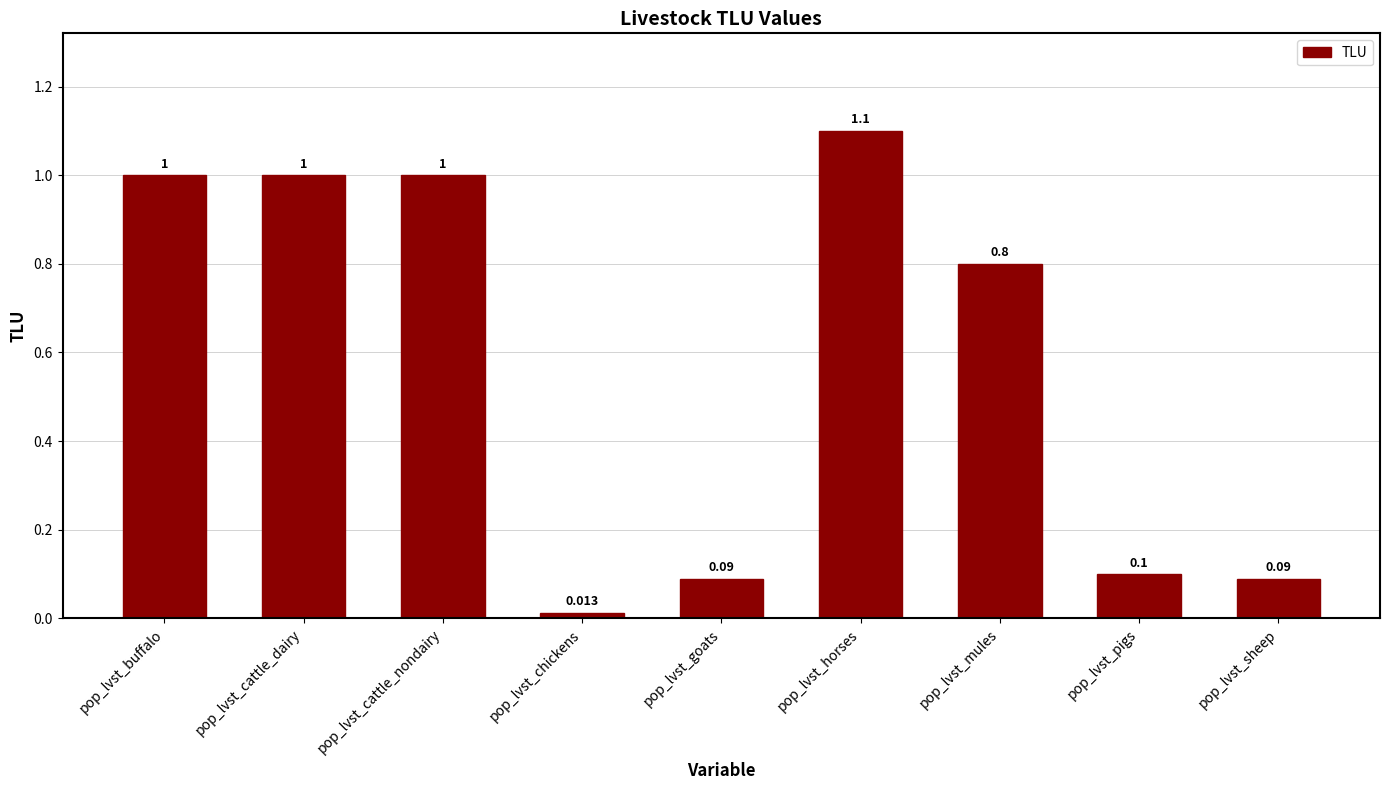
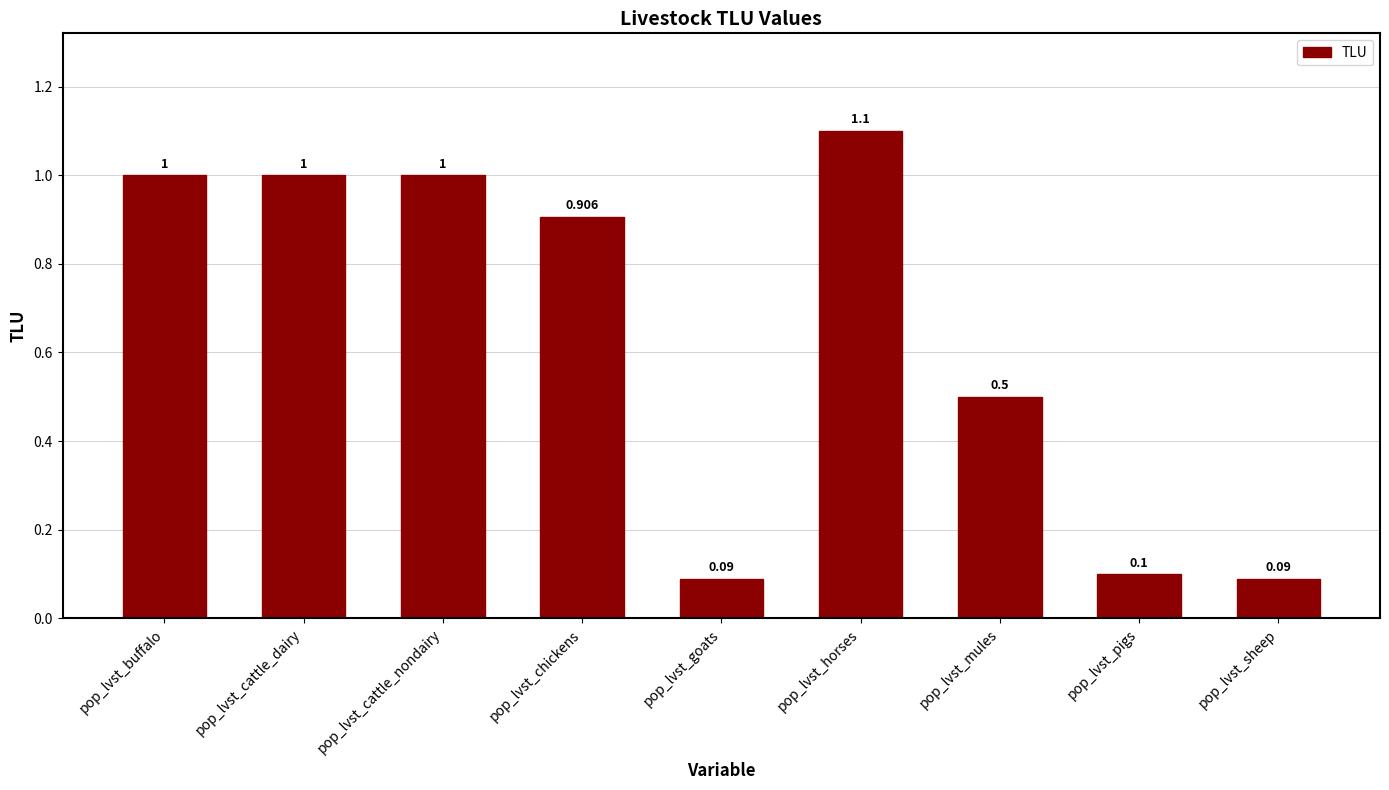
  {
    "pop_lvst_buffalo": 1,
    "pop_lvst_cattle_dairy": 1,
    "pop_lvst_cattle_nondairy": 1,
-   "pop_lvst_chickens": 0.013,
+   "pop_lvst_chickens": 0.906,
    "pop_lvst_goats": 0.09,
    "pop_lvst_horses": 1.1,
-   "pop_lvst_mules": 0.8,
+   "pop_lvst_mules": 0.5,
    "pop_lvst_pigs": 0.1,
    "pop_lvst_sheep": 0.09
  }
